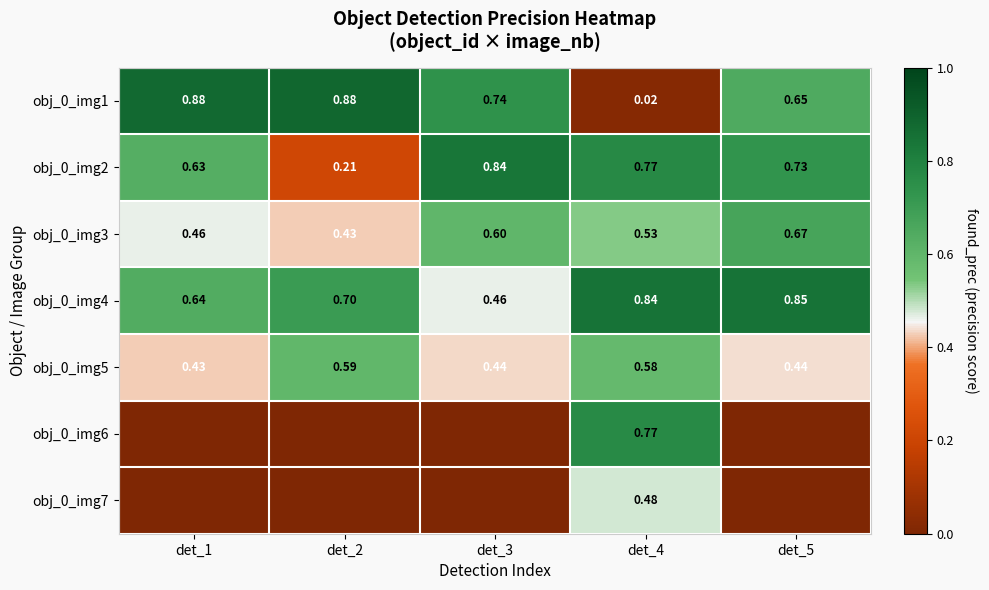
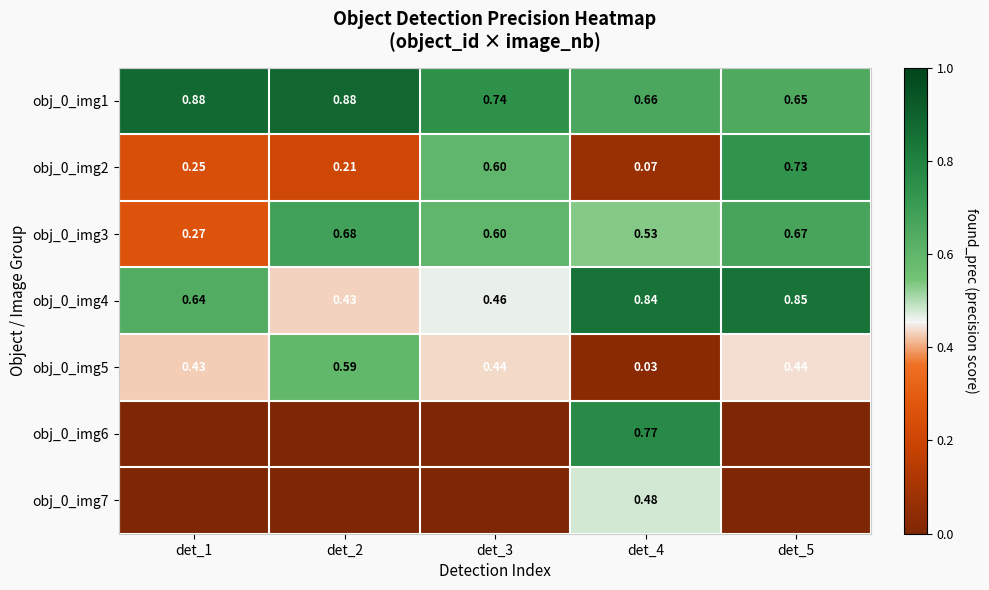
  {
    "obj_0_img1": {
      "det_1": 0.88,
      "det_2": 0.88,
      "det_3": 0.74,
-     "det_4": 0.02,
+     "det_4": 0.66,
      "det_5": 0.65
    },
    "obj_0_img2": {
-     "det_1": 0.63,
+     "det_1": 0.25,
      "det_2": 0.21,
-     "det_3": 0.84,
-     "det_4": 0.77,
+     "det_3": 0.60,
+     "det_4": 0.07,
      "det_5": 0.73
    },
    "obj_0_img3": {
-     "det_1": 0.46,
-     "det_2": 0.43,
+     "det_1": 0.27,
+     "det_2": 0.68,
      "det_3": 0.60,
      "det_4": 0.53,
      "det_5": 0.67
    },
    "obj_0_img4": {
      "det_1": 0.64,
-     "det_2": 0.70,
+     "det_2": 0.43,
      "det_3": 0.46,
      "det_4": 0.84,
      "det_5": 0.85
    },
    "obj_0_img5": {
      "det_1": 0.43,
      "det_2": 0.59,
      "det_3": 0.44,
-     "det_4": 0.58
+     "det_4": 0.03
    },
    "obj_0_img6": {
      "det_4": 0.77
    },
    "obj_0_img7": {
      "det_4": 0.48
    }
  }
